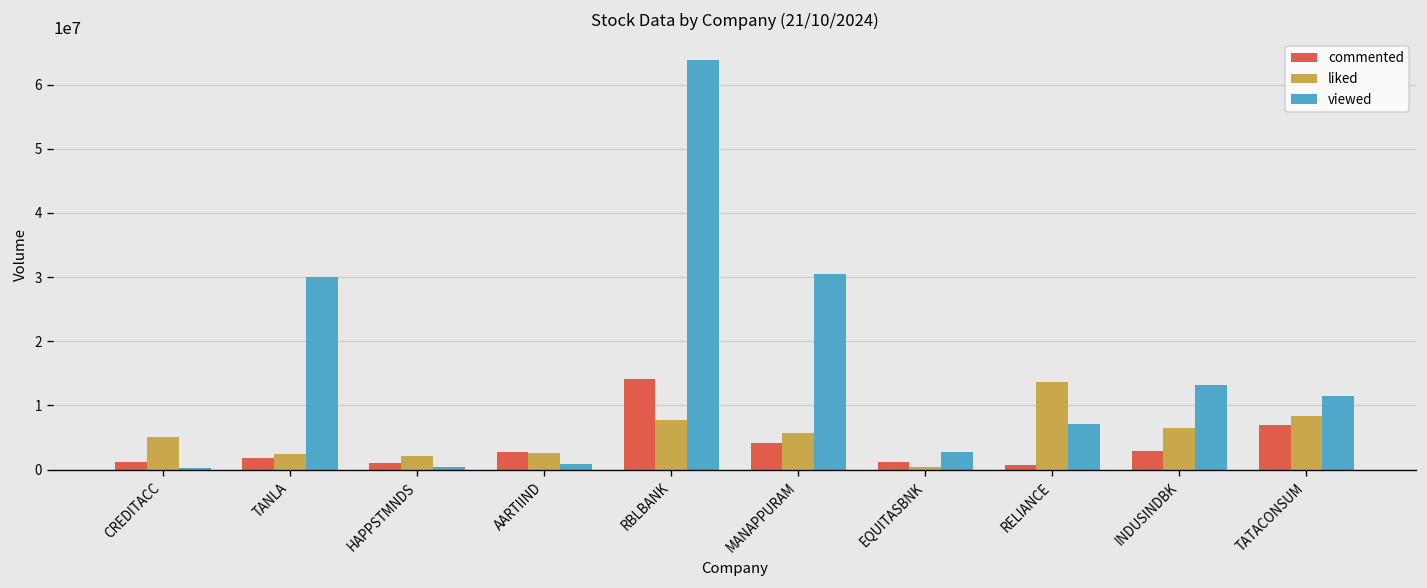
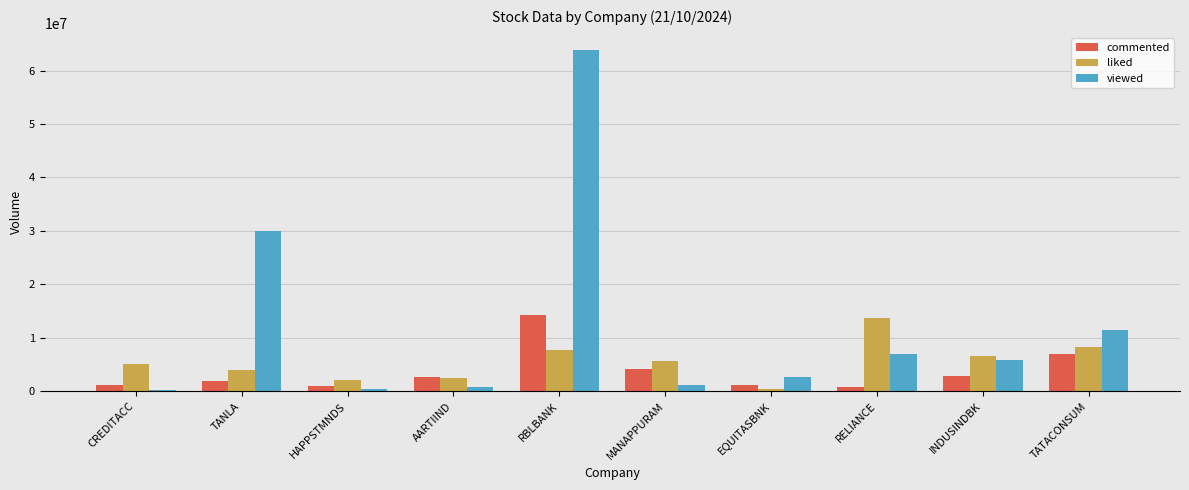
  {
    "commented": {
      "CREDITACC": 1000000,
      "TANLA": 2000000,
      "HAPPSTMNDS": 1000000,
      "AARTIIND": 3000000,
      "RBLBANK": 14000000,
      "MANAPPURAM": 4000000,
      "EQUITASBNK": 1000000,
      "RELIANCE": 1000000,
      "INDUSINDBK": 3000000,
      "TATACONSUM": 7000000
    },
    "liked": {
      "CREDITACC": 5000000,
-     "TANLA": 2000000,
+     "TANLA": 4000000,
      "HAPPSTMNDS": 2000000,
      "AARTIIND": 3000000,
      "RBLBANK": 8000000,
      "MANAPPURAM": 6000000,
      "RELIANCE": 14000000,
      "INDUSINDBK": 7000000,
      "TATACONSUM": 8000000
    },
    "viewed": {
      "TANLA": 30000000,
      "AARTIIND": 1000000,
      "RBLBANK": 64000000,
-     "MANAPPURAM": 31000000,
+     "MANAPPURAM": 1000000,
      "EQUITASBNK": 3000000,
      "RELIANCE": 7000000,
-     "INDUSINDBK": 13000000,
+     "INDUSINDBK": 6000000,
      "TATACONSUM": 11000000
    }
  }
